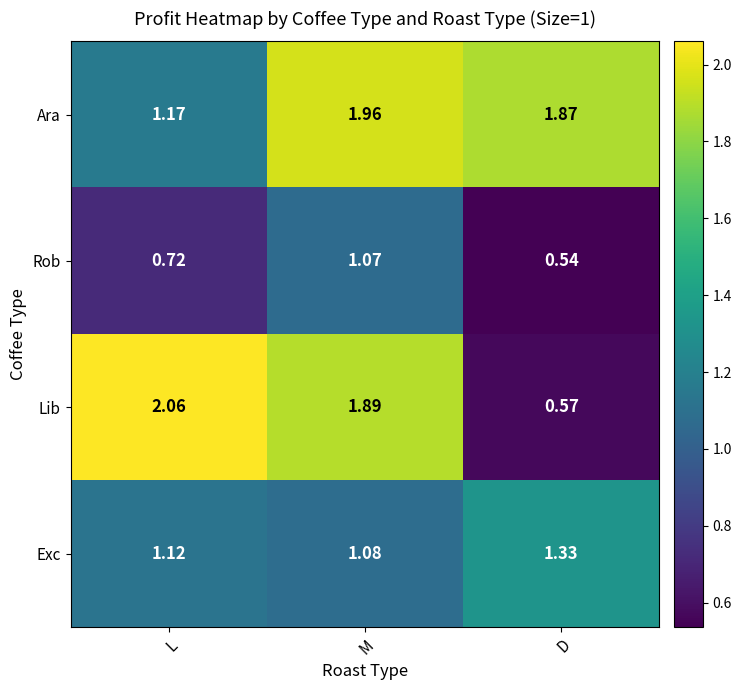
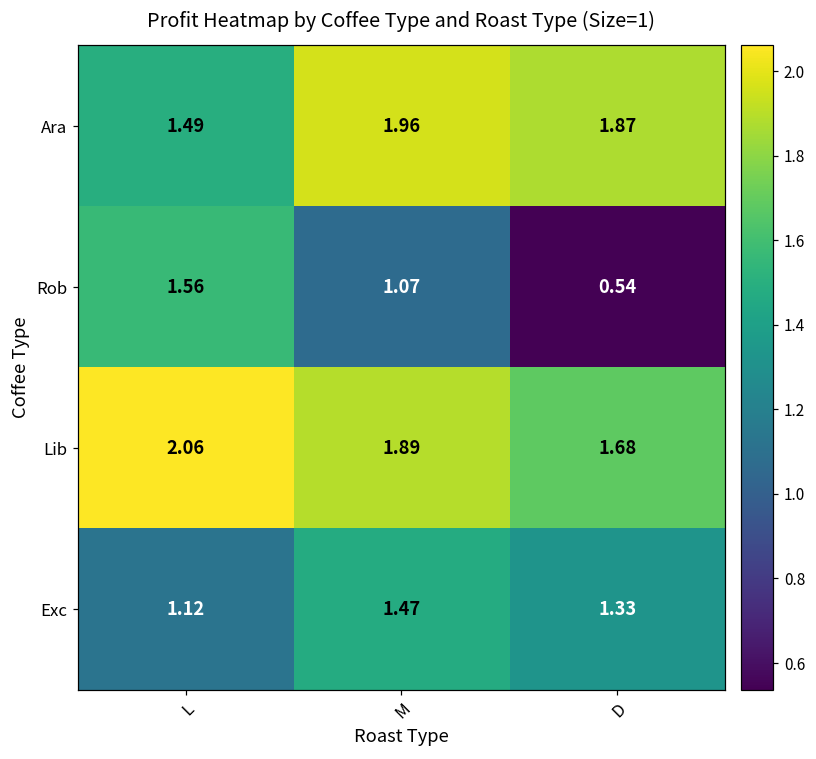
  {
    "Ara": {
-     "L": 1.17,
+     "L": 1.49,
      "M": 1.96,
      "D": 1.87
    },
    "Rob": {
-     "L": 0.72,
+     "L": 1.56,
      "M": 1.07,
      "D": 0.54
    },
    "Lib": {
      "L": 2.06,
      "M": 1.89,
-     "D": 0.57
+     "D": 1.68
    },
    "Exc": {
      "L": 1.12,
-     "M": 1.08,
+     "M": 1.47,
      "D": 1.33
    }
  }
